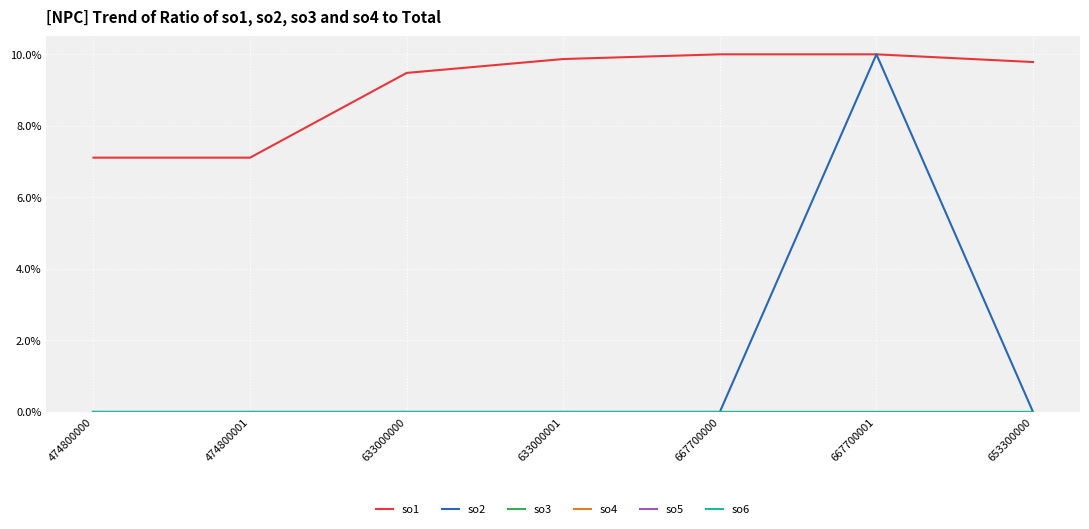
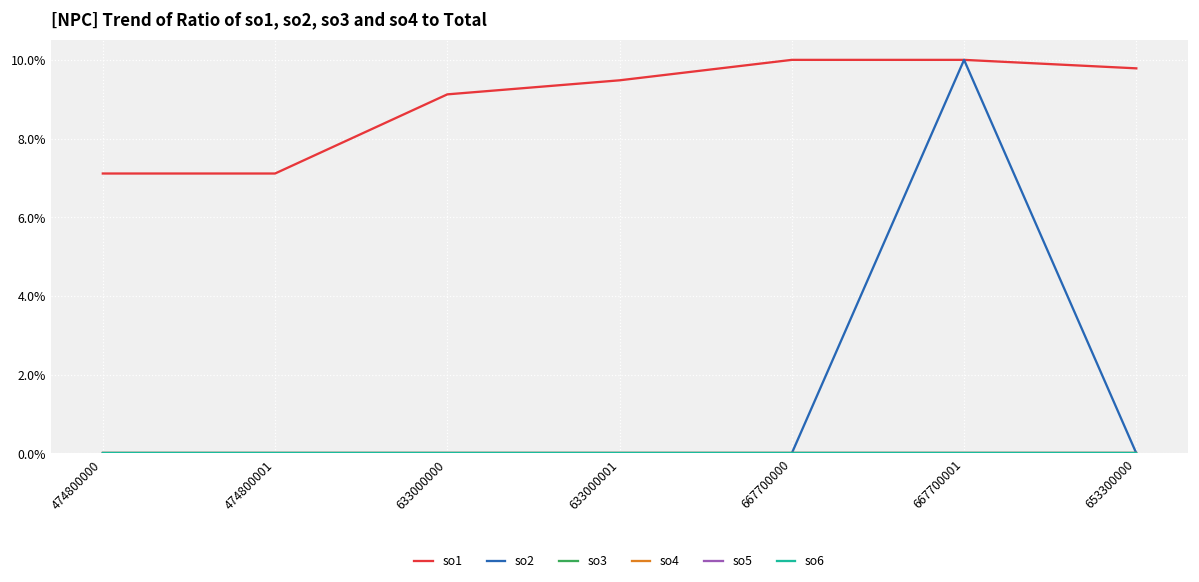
  {
    "so1": {
      "474800000": "7.1%",
      "474800001": "7.1%",
-     "633000000": "9.5%",
-     "633000001": "9.9%",
+     "633000000": "9.1%",
+     "633000001": "9.5%",
      "667700000": "10.0%",
      "653300000": "9.8%"
    },
    "so6": {
      "667700001": "0.0%"
    }
  }
